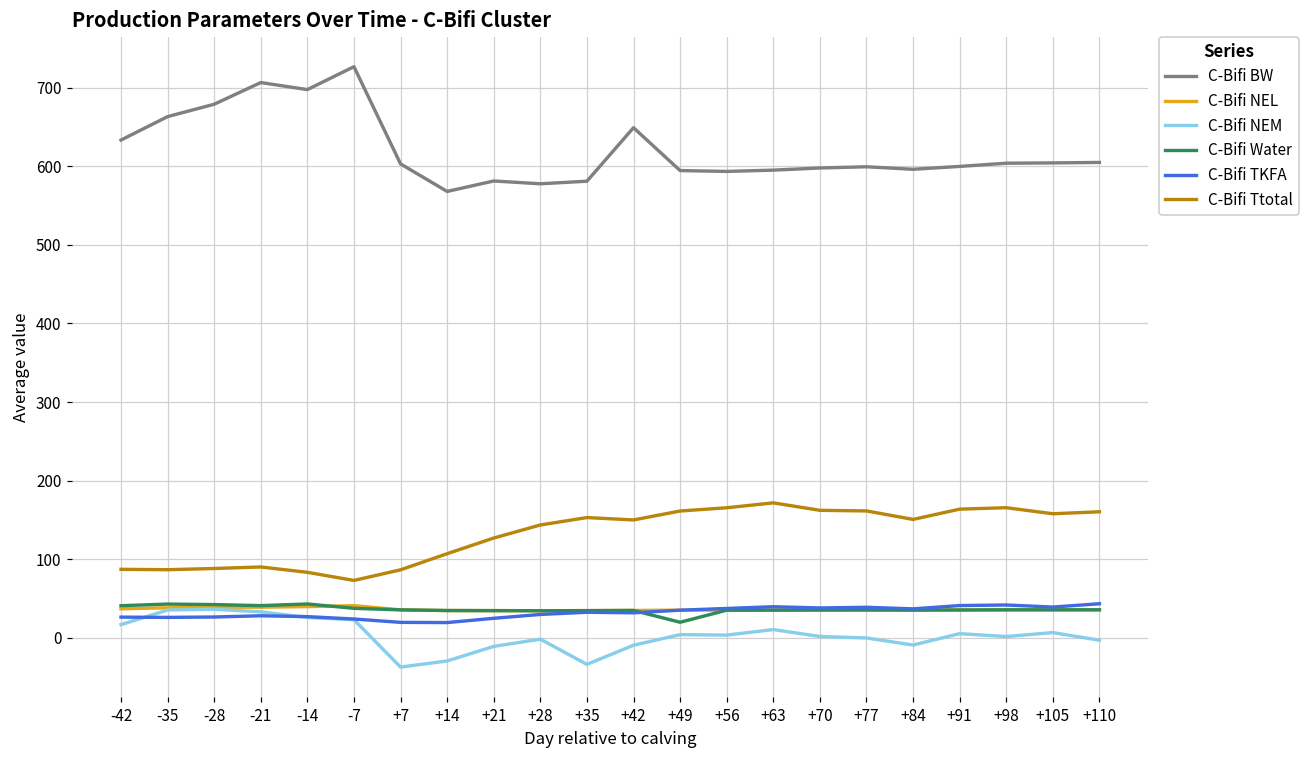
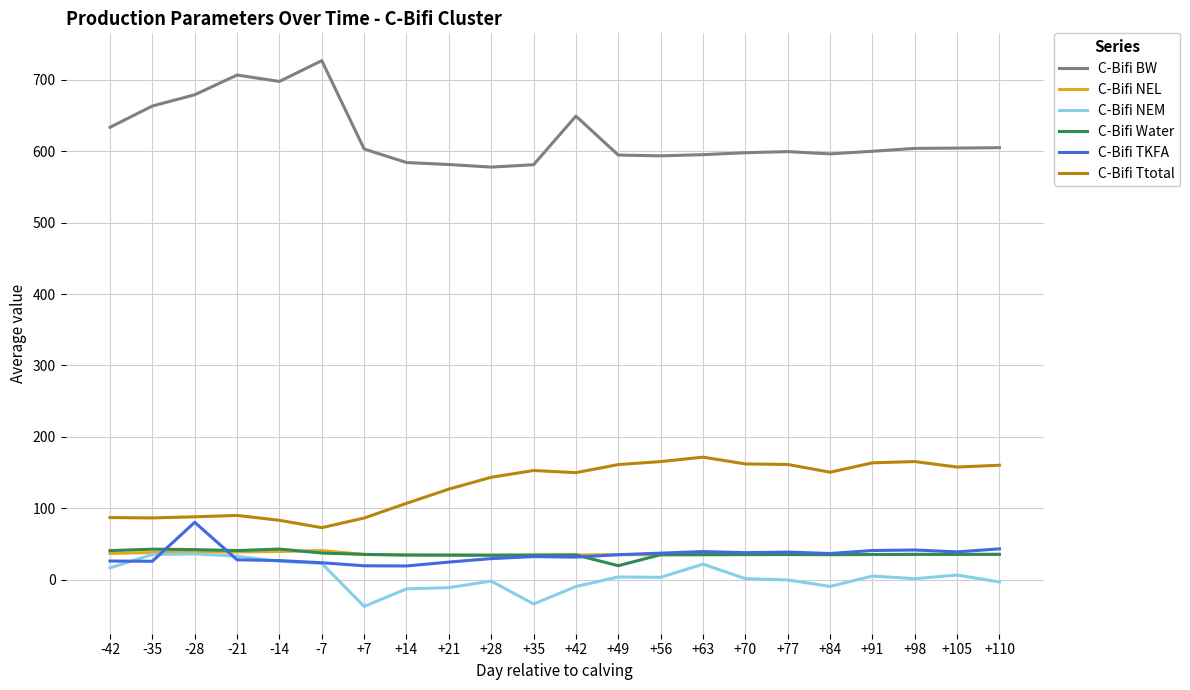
  {
    "C-Bifi BW": {
      "-42": 630,
      "-35": 660,
      "-28": 680,
      "-21": 710,
      "-14": 700,
      "-7": 730,
      "+7": 600,
-     "+14": 570,
+     "+14": 580,
      "+21": 580,
      "+28": 580,
      "+35": 580,
      "+42": 650,
      "+49": 590,
      "+56": 590,
      "+63": 600,
      "+70": 600,
      "+77": 600,
      "+84": 600,
      "+91": 600,
      "+98": 600,
      "+105": 600,
      "+110": 600
    },
    "C-Bifi NEM": {
      "-42": 20,
      "-21": 30,
      "+7": -40,
-     "+14": -30,
+     "+14": -10,
      "+21": -10,
      "+28": 0,
      "+35": -30,
      "+42": -10,
      "+49": 0,
      "+56": 0,
-     "+63": 10,
+     "+63": 20,
      "+70": 0,
      "+77": 0,
      "+84": -10,
      "+91": 10,
      "+98": 0,
      "+105": 10,
      "+110": 0
    },
    "C-Bifi Water": {
      "-42": 40,
      "-35": 40,
      "+49": 20
    },
    "C-Bifi TKFA": {
      "-42": 30,
      "-35": 30,
-     "-28": 30,
+     "-28": 80,
      "-21": 30,
      "+7": 20,
      "+14": 20,
      "+21": 20,
      "+28": 30,
      "+63": 40,
      "+91": 40,
      "+98": 40,
      "+110": 40
    }
  }
